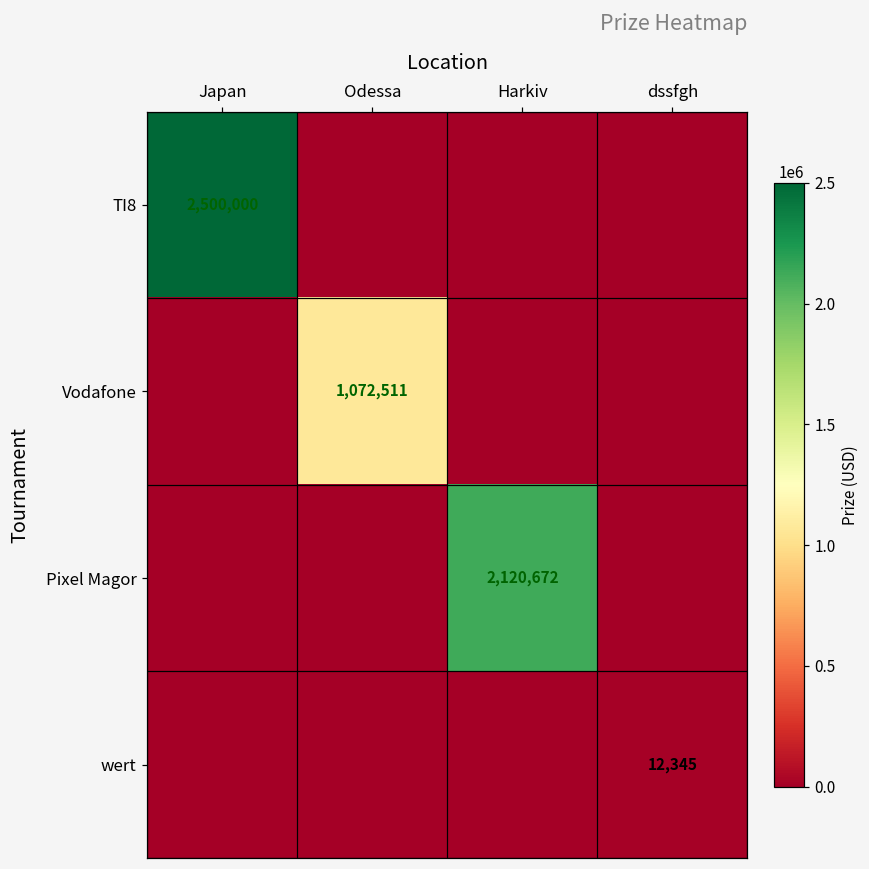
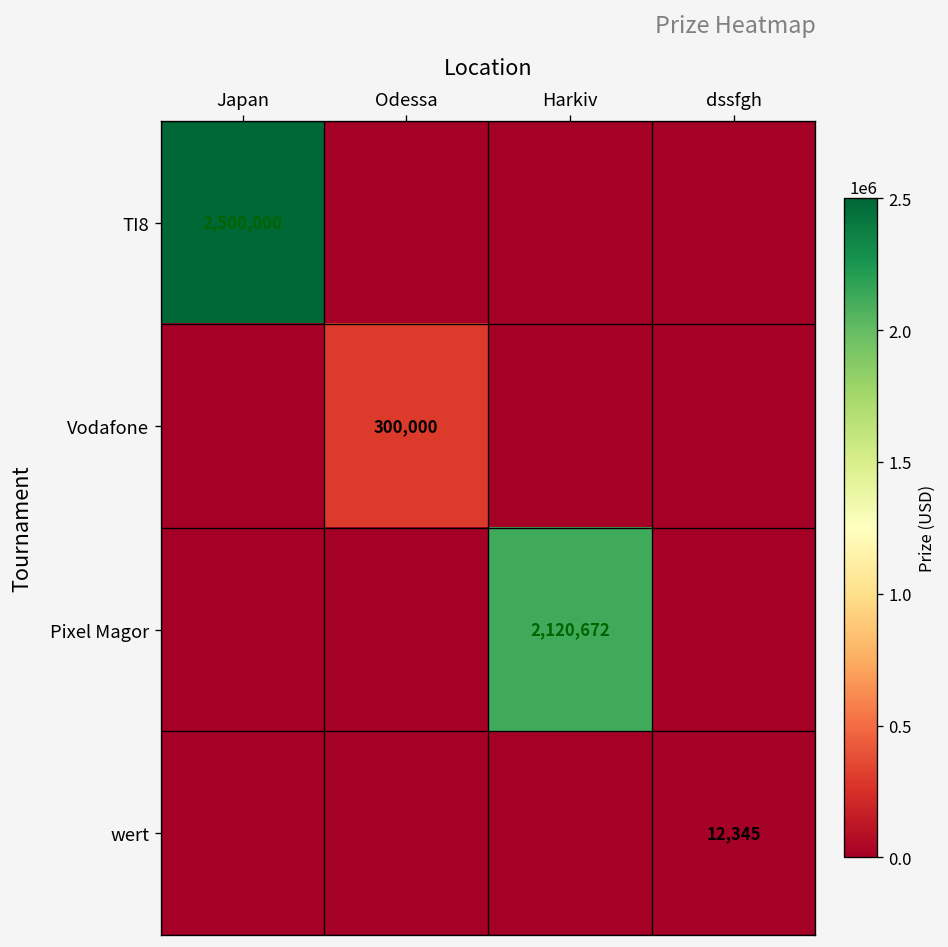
  {
    "TI8": {
      "Japan": "2,500,000"
    },
    "Vodafone": {
-     "Odessa": "1,072,511"
+     "Odessa": "300,000"
    },
    "Pixel Magor": {
      "Harkiv": "2,120,672"
    },
    "wert": {
      "dssfgh": "12,345"
    }
  }
